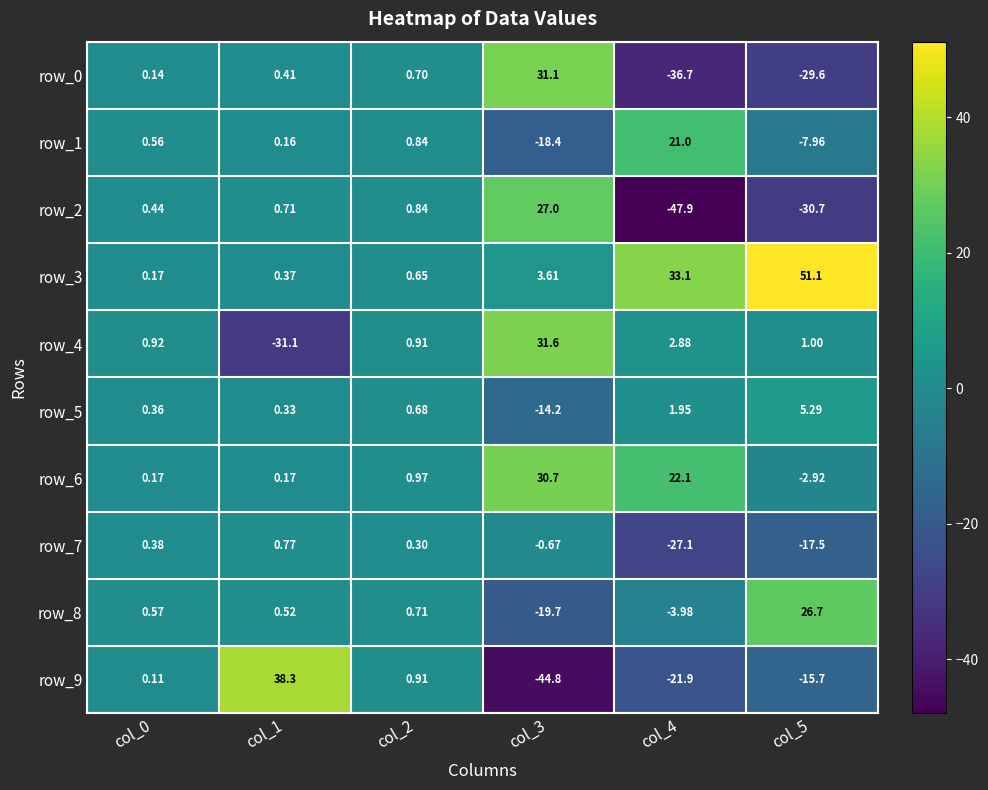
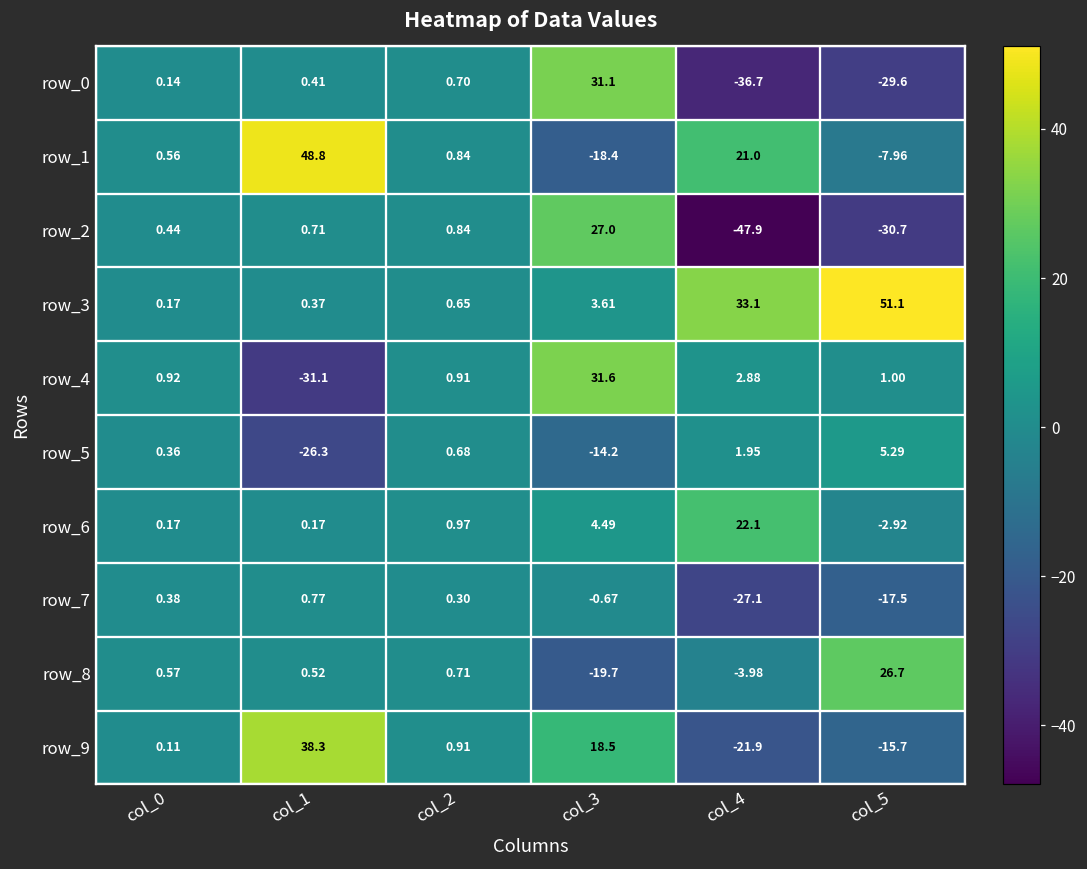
  {
    "row_0": {
      "col_0": 0.14,
      "col_1": 0.41,
      "col_2": 0.70,
      "col_3": 31.1,
      "col_4": -36.7,
      "col_5": -29.6
    },
    "row_1": {
      "col_0": 0.56,
-     "col_1": 0.16,
+     "col_1": 48.8,
      "col_2": 0.84,
      "col_3": -18.4,
      "col_4": 21.0,
      "col_5": -7.96
    },
    "row_2": {
      "col_0": 0.44,
      "col_1": 0.71,
      "col_2": 0.84,
      "col_3": 27.0,
      "col_4": -47.9,
      "col_5": -30.7
    },
    "row_3": {
      "col_0": 0.17,
      "col_1": 0.37,
      "col_2": 0.65,
      "col_3": 3.61,
      "col_4": 33.1,
      "col_5": 51.1
    },
    "row_4": {
      "col_0": 0.92,
      "col_1": -31.1,
      "col_2": 0.91,
      "col_3": 31.6,
      "col_4": 2.88,
      "col_5": 1.00
    },
    "row_5": {
      "col_0": 0.36,
-     "col_1": 0.33,
+     "col_1": -26.3,
      "col_2": 0.68,
      "col_3": -14.2,
      "col_4": 1.95,
      "col_5": 5.29
    },
    "row_6": {
      "col_0": 0.17,
      "col_1": 0.17,
      "col_2": 0.97,
-     "col_3": 30.7,
+     "col_3": 4.49,
      "col_4": 22.1,
      "col_5": -2.92
    },
    "row_7": {
      "col_0": 0.38,
      "col_1": 0.77,
      "col_2": 0.30,
      "col_3": -0.67,
      "col_4": -27.1,
      "col_5": -17.5
    },
    "row_8": {
      "col_0": 0.57,
      "col_1": 0.52,
      "col_2": 0.71,
      "col_3": -19.7,
      "col_4": -3.98,
      "col_5": 26.7
    },
    "row_9": {
      "col_0": 0.11,
      "col_1": 38.3,
      "col_2": 0.91,
-     "col_3": -44.8,
+     "col_3": 18.5,
      "col_4": -21.9,
      "col_5": -15.7
    }
  }
